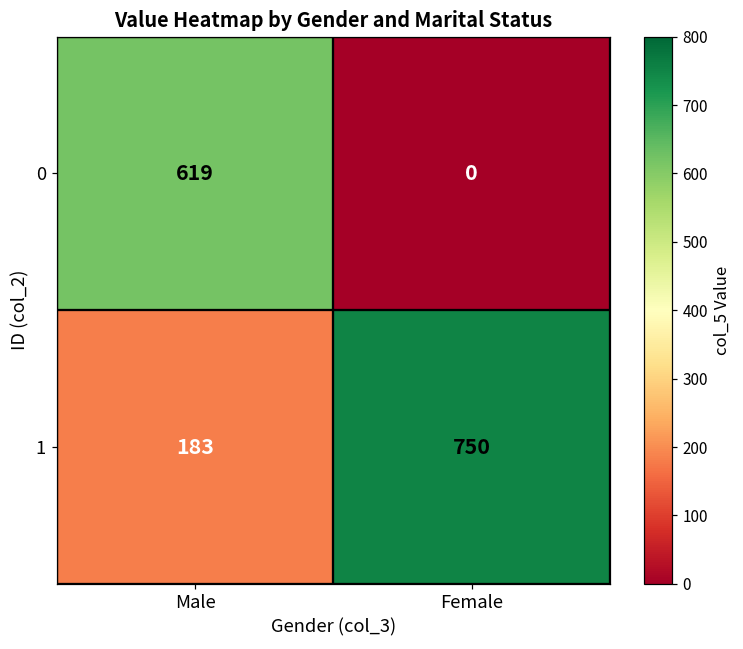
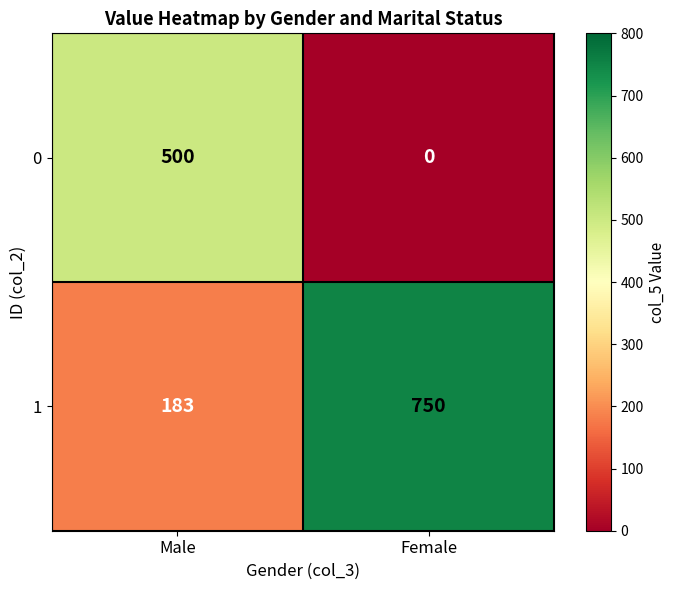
  {
    "0": {
-     "Male": 619,
+     "Male": 500,
      "Female": 0
    },
    "1": {
      "Male": 183,
      "Female": 750
    }
  }
